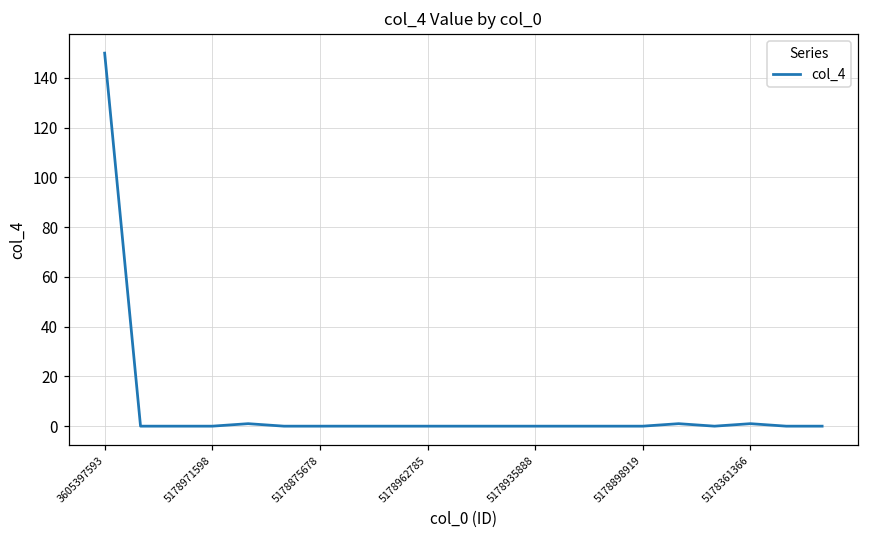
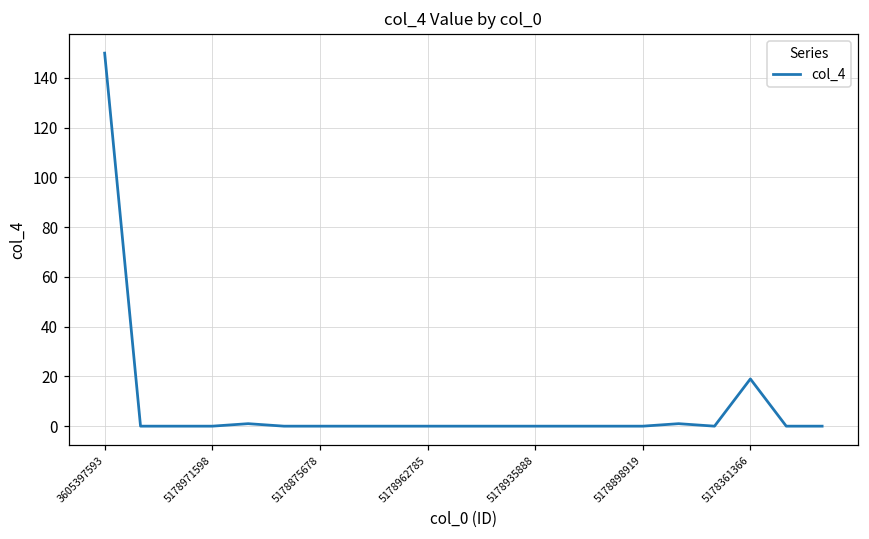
  {
    "3605397593": 150,
    "5178971598": 0,
    "5178875678": 0,
    "5178962785": 0,
    "5178935888": 0,
    "5178898919": 0,
-   "5178361366": 1
+   "5178361366": 19
  }
